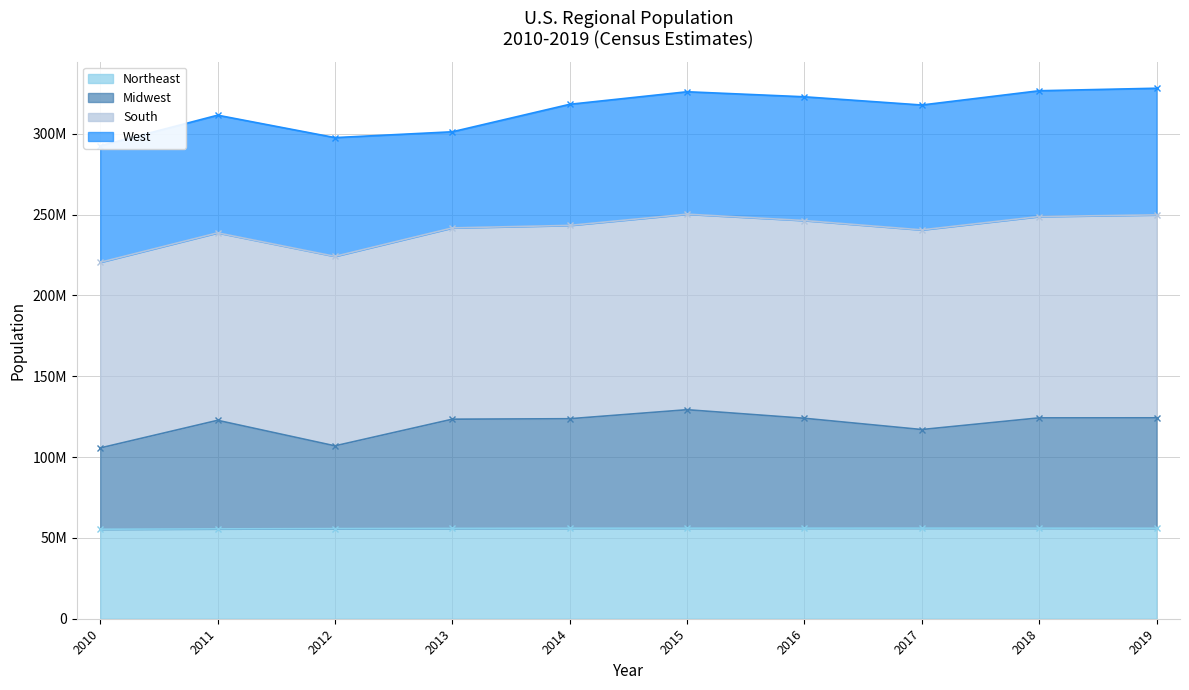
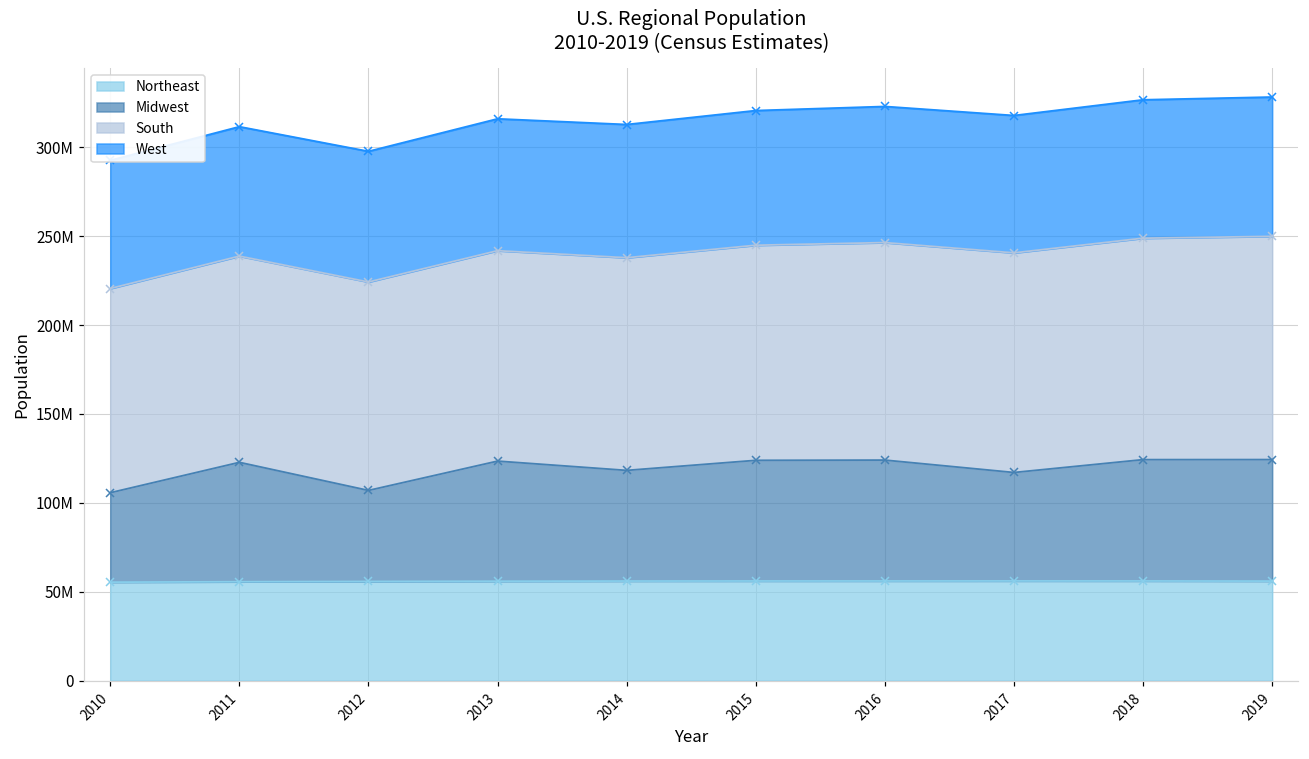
  {
    "Midwest": {
      "2010": 50000000,
      "2011": 67000000,
      "2012": 51000000,
      "2013": 68000000,
-     "2014": 68000000,
-     "2015": 73000000,
+     "2014": 62000000,
+     "2015": 68000000,
      "2016": 68000000,
      "2017": 61000000,
      "2018": 68000000,
      "2019": 68000000
    },
    "West": {
      "2011": 73000000,
      "2012": 73000000,
-     "2013": 59000000,
+     "2013": 74000000,
      "2014": 75000000,
      "2015": 76000000,
      "2016": 77000000,
      "2017": 77000000,
      "2018": 78000000,
      "2019": 78000000
    }
  }
